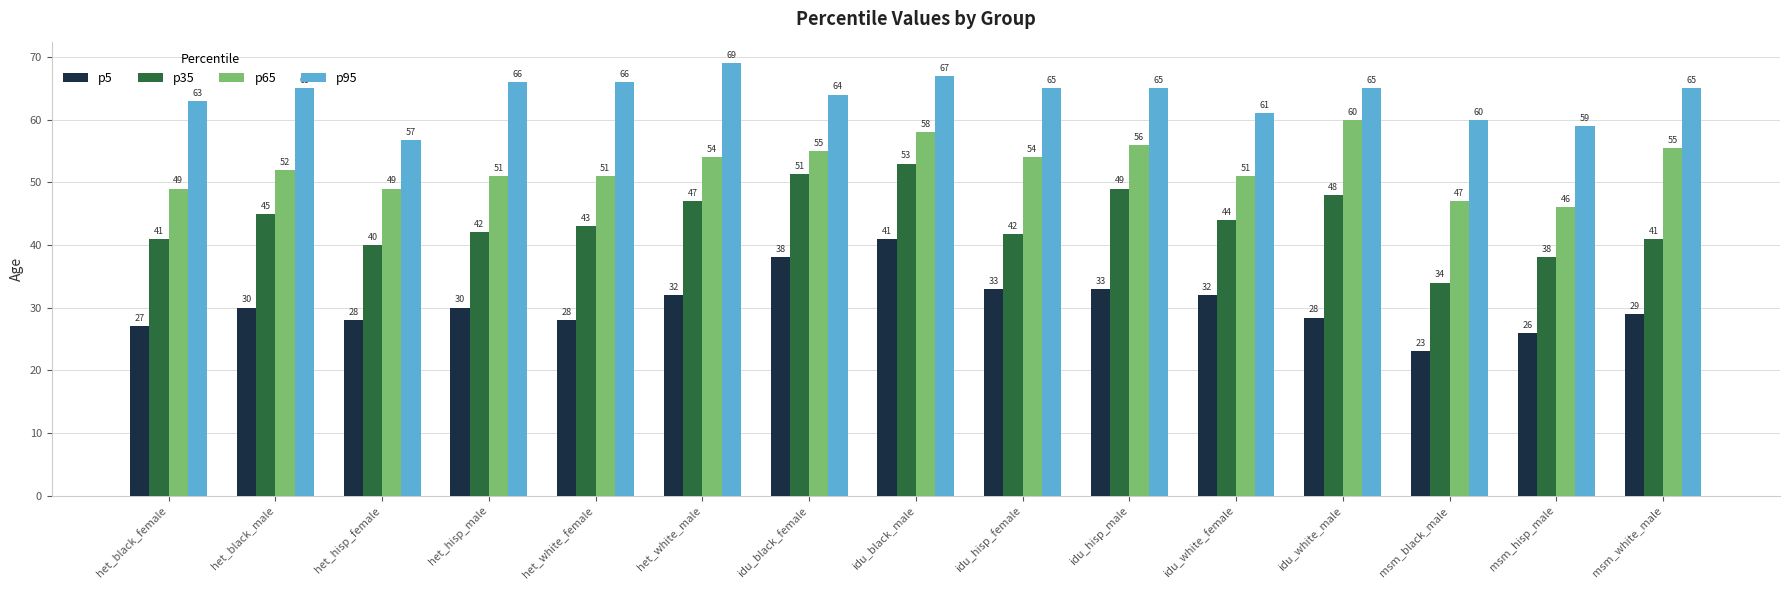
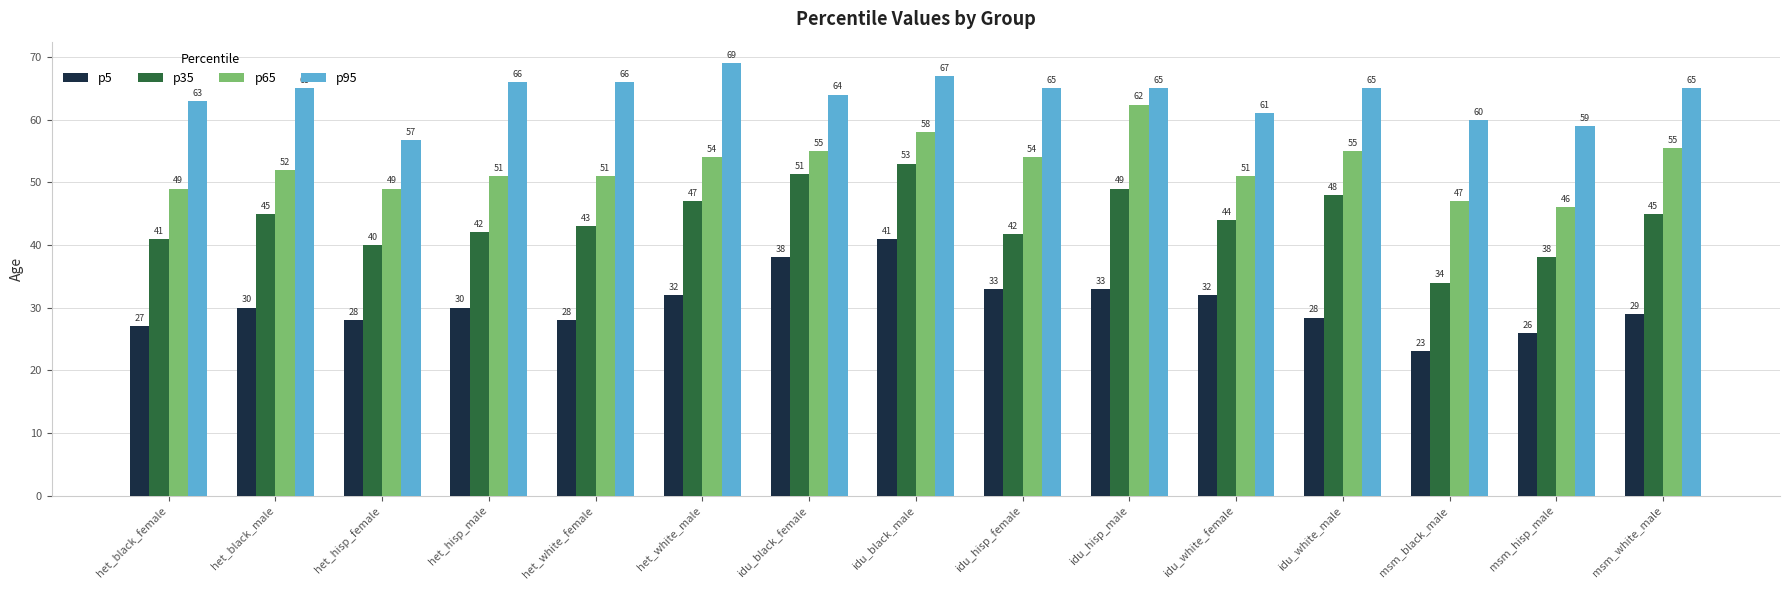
  {
    "p5": {
      "het_black_female": 27,
      "het_black_male": 30,
      "het_hisp_female": 28,
      "het_hisp_male": 30,
      "het_white_female": 28,
      "het_white_male": 32,
      "idu_black_female": 38,
      "idu_black_male": 41,
      "idu_hisp_female": 33,
      "idu_hisp_male": 33,
      "idu_white_female": 32,
      "idu_white_male": 28,
      "msm_black_male": 23,
      "msm_hisp_male": 26,
      "msm_white_male": 29
    },
    "p35": {
      "het_black_female": 41,
      "het_black_male": 45,
      "het_hisp_female": 40,
      "het_hisp_male": 42,
      "het_white_female": 43,
      "het_white_male": 47,
      "idu_black_female": 51,
      "idu_black_male": 53,
      "idu_hisp_female": 42,
      "idu_hisp_male": 49,
      "idu_white_female": 44,
      "idu_white_male": 48,
      "msm_black_male": 34,
      "msm_hisp_male": 38,
-     "msm_white_male": 41
+     "msm_white_male": 45
    },
    "p65": {
      "het_black_female": 49,
      "het_black_male": 52,
      "het_hisp_female": 49,
      "het_hisp_male": 51,
      "het_white_female": 51,
      "het_white_male": 54,
      "idu_black_female": 55,
      "idu_black_male": 58,
      "idu_hisp_female": 54,
-     "idu_hisp_male": 56,
+     "idu_hisp_male": 62,
      "idu_white_female": 51,
-     "idu_white_male": 60,
+     "idu_white_male": 55,
      "msm_black_male": 47,
      "msm_hisp_male": 46,
      "msm_white_male": 55
    },
    "p95": {
      "het_black_female": 63,
      "het_black_male": 65,
      "het_hisp_female": 57,
      "het_hisp_male": 66,
      "het_white_female": 66,
      "het_white_male": 69,
      "idu_black_female": 64,
      "idu_black_male": 67,
      "idu_hisp_female": 65,
      "idu_hisp_male": 65,
      "idu_white_female": 61,
      "idu_white_male": 65,
      "msm_black_male": 60,
      "msm_hisp_male": 59,
      "msm_white_male": 65
    }
  }
